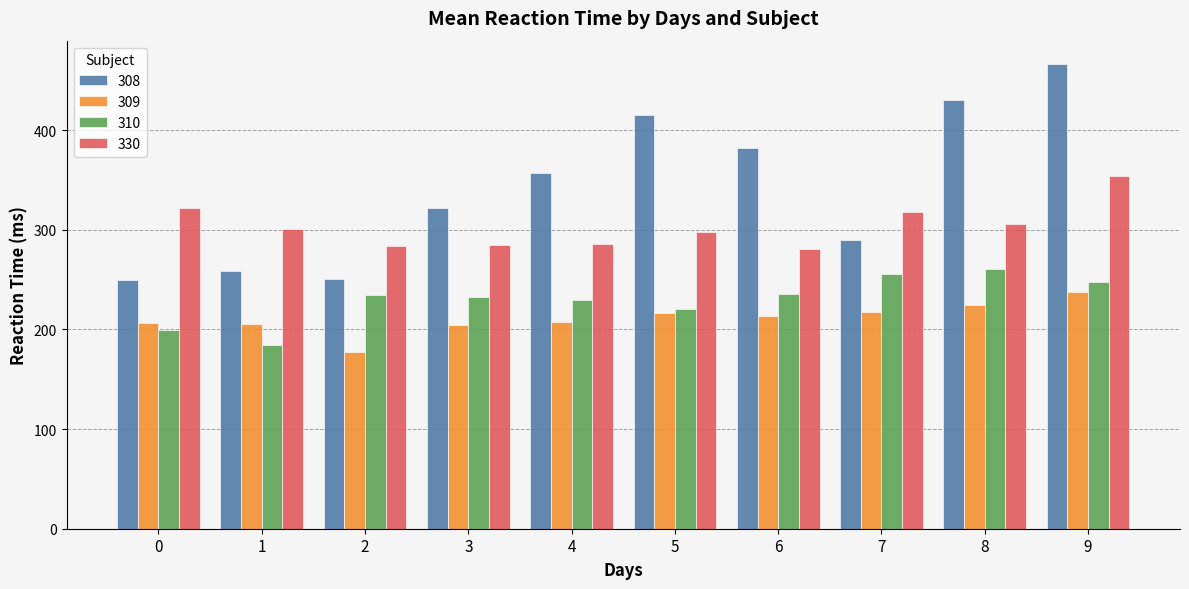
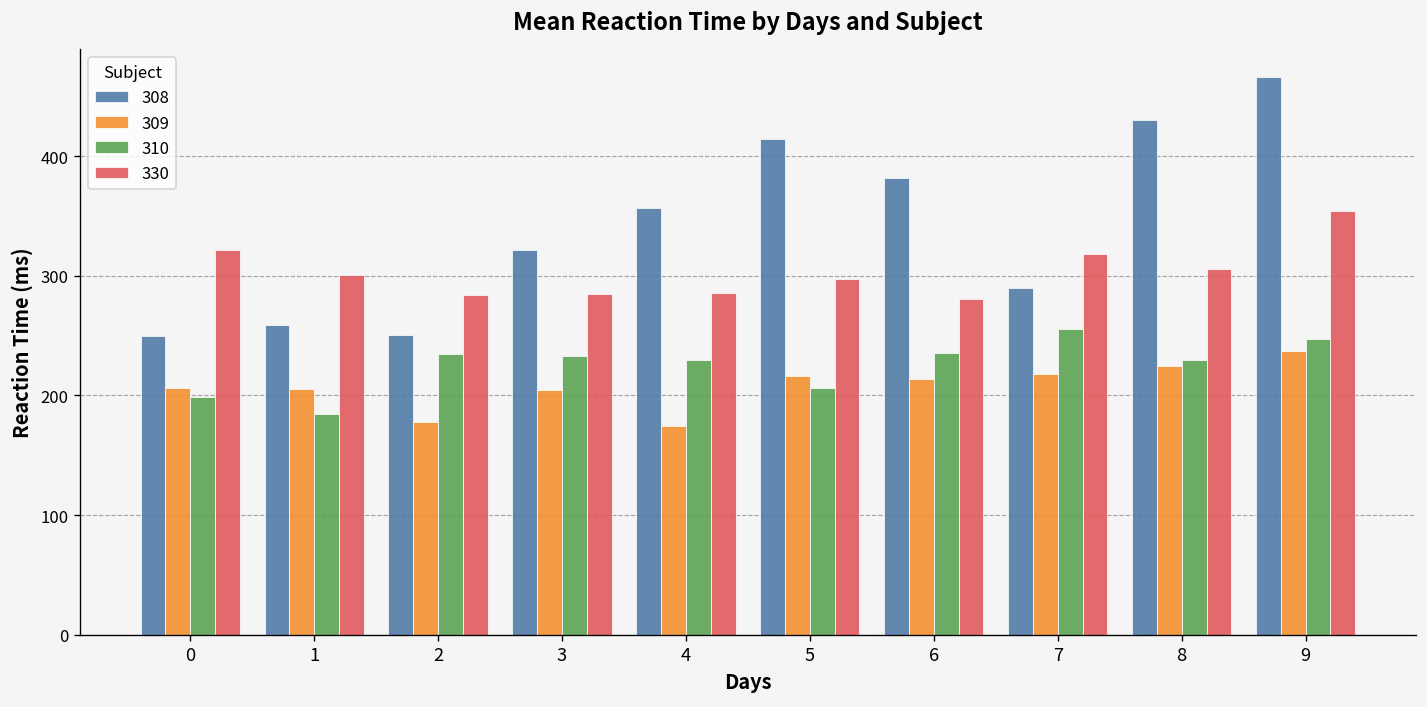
  {
    "308": {
      "0": 250,
      "1": 260,
      "2": 250,
      "3": 320,
      "4": 360,
      "5": 410,
      "6": 380,
      "7": 290,
      "8": 430,
      "9": 470
    },
    "309": {
      "0": 210,
      "1": 210,
      "2": 180,
      "3": 200,
-     "4": 210,
+     "4": 170,
      "5": 220,
      "6": 210,
      "7": 220,
      "8": 220,
      "9": 240
    },
    "310": {
      "0": 200,
      "1": 180,
      "2": 230,
      "3": 230,
      "4": 230,
-     "5": 220,
+     "5": 210,
      "6": 240,
      "7": 260,
-     "8": 260,
+     "8": 230,
      "9": 250
    },
    "330": {
      "0": 320,
      "1": 300,
      "2": 280,
      "3": 290,
      "4": 290,
      "5": 300,
      "6": 280,
      "7": 320,
      "8": 310,
      "9": 350
    }
  }
